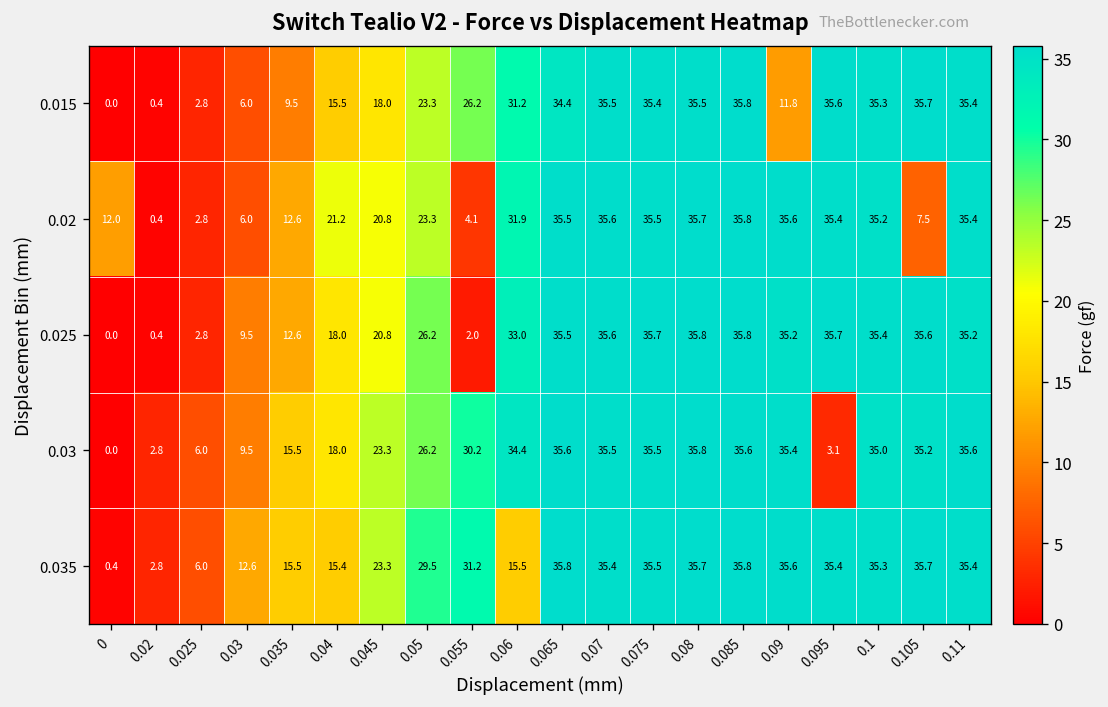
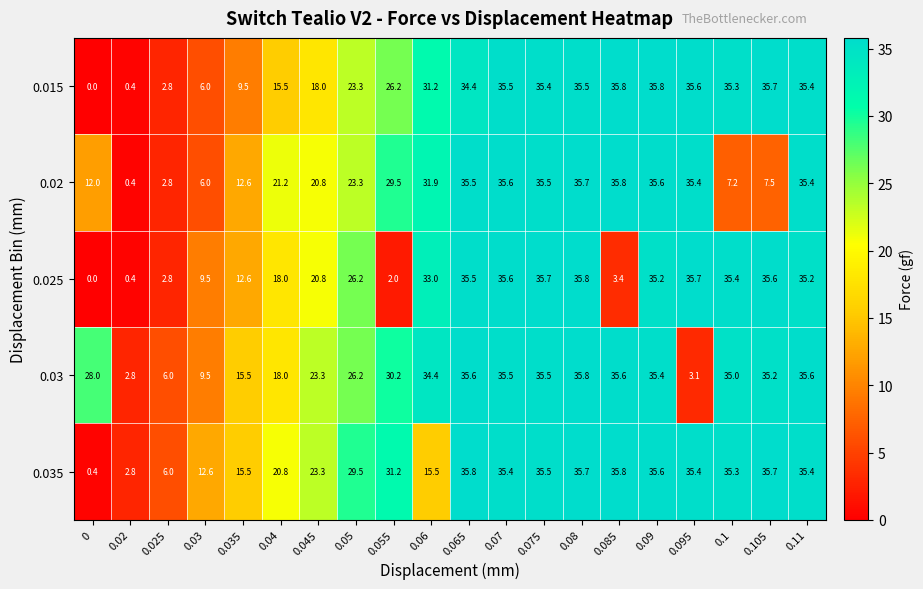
  {
    "0.015": {
      "0": 0.0,
      "0.02": 0.4,
      "0.025": 2.8,
      "0.03": 6.0,
      "0.035": 9.5,
      "0.04": 15.5,
      "0.045": 18.0,
      "0.05": 23.3,
      "0.055": 26.2,
      "0.06": 31.2,
      "0.065": 34.4,
      "0.07": 35.5,
      "0.075": 35.4,
      "0.08": 35.5,
      "0.085": 35.8,
-     "0.09": 11.8,
+     "0.09": 35.8,
      "0.095": 35.6,
      "0.1": 35.3,
      "0.105": 35.7,
      "0.11": 35.4
    },
    "0.02": {
      "0": 12.0,
      "0.02": 0.4,
      "0.025": 2.8,
      "0.03": 6.0,
      "0.035": 12.6,
      "0.04": 21.2,
      "0.045": 20.8,
      "0.05": 23.3,
-     "0.055": 4.1,
+     "0.055": 29.5,
      "0.06": 31.9,
      "0.065": 35.5,
      "0.07": 35.6,
      "0.075": 35.5,
      "0.08": 35.7,
      "0.085": 35.8,
      "0.09": 35.6,
      "0.095": 35.4,
-     "0.1": 35.2,
+     "0.1": 7.2,
      "0.105": 7.5,
      "0.11": 35.4
    },
    "0.025": {
      "0": 0.0,
      "0.02": 0.4,
      "0.025": 2.8,
      "0.03": 9.5,
      "0.035": 12.6,
      "0.04": 18.0,
      "0.045": 20.8,
      "0.05": 26.2,
      "0.055": 2.0,
      "0.06": 33.0,
      "0.065": 35.5,
      "0.07": 35.6,
      "0.075": 35.7,
      "0.08": 35.8,
-     "0.085": 35.8,
+     "0.085": 3.4,
      "0.09": 35.2,
      "0.095": 35.7,
      "0.1": 35.4,
      "0.105": 35.6,
      "0.11": 35.2
    },
    "0.03": {
-     "0": 0.0,
+     "0": 28.0,
      "0.02": 2.8,
      "0.025": 6.0,
      "0.03": 9.5,
      "0.035": 15.5,
      "0.04": 18.0,
      "0.045": 23.3,
      "0.05": 26.2,
      "0.055": 30.2,
      "0.06": 34.4,
      "0.065": 35.6,
      "0.07": 35.5,
      "0.075": 35.5,
      "0.08": 35.8,
      "0.085": 35.6,
      "0.09": 35.4,
      "0.095": 3.1,
      "0.1": 35.0,
      "0.105": 35.2,
      "0.11": 35.6
    },
    "0.035": {
      "0": 0.4,
      "0.02": 2.8,
      "0.025": 6.0,
      "0.03": 12.6,
      "0.035": 15.5,
-     "0.04": 15.4,
+     "0.04": 20.8,
      "0.045": 23.3,
      "0.05": 29.5,
      "0.055": 31.2,
      "0.06": 15.5,
      "0.065": 35.8,
      "0.07": 35.4,
      "0.075": 35.5,
      "0.08": 35.7,
      "0.085": 35.8,
      "0.09": 35.6,
      "0.095": 35.4,
      "0.1": 35.3,
      "0.105": 35.7,
      "0.11": 35.4
    }
  }
